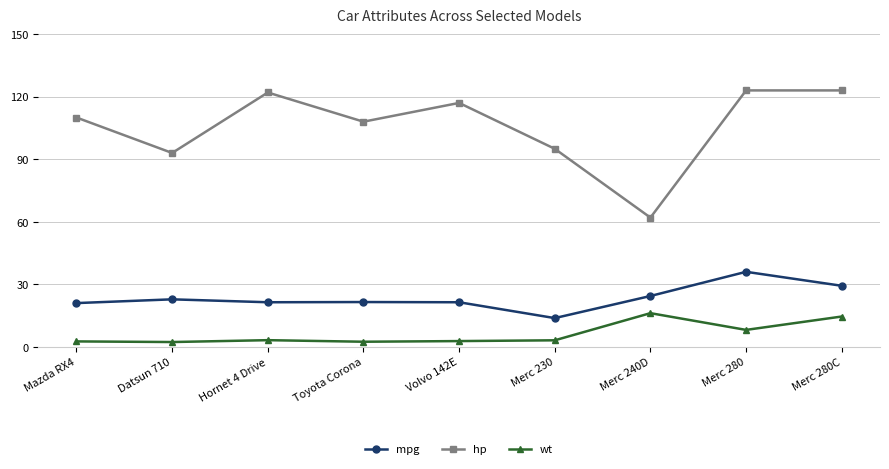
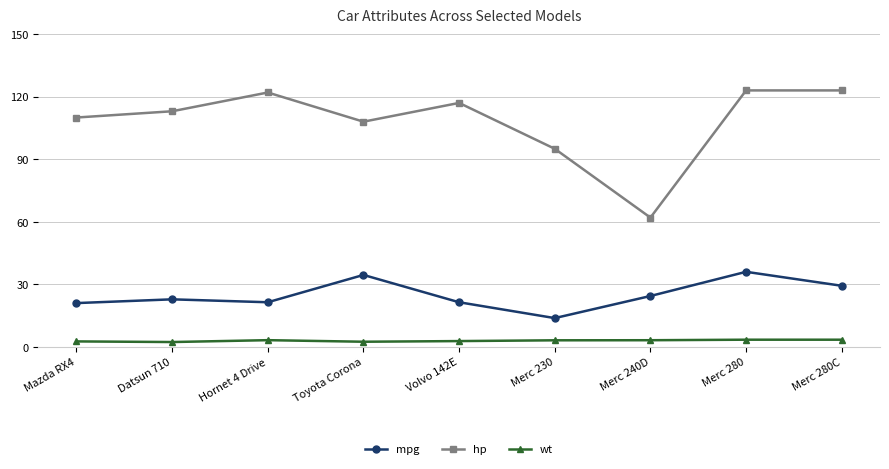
  {
    "mpg": {
      "Mazda RX4": 21,
      "Datsun 710": 23,
      "Hornet 4 Drive": 21,
-     "Toyota Corona": 22,
+     "Toyota Corona": 35,
      "Volvo 142E": 21,
      "Merc 230": 14,
      "Merc 240D": 24,
      "Merc 280": 36,
      "Merc 280C": 29
    },
    "hp": {
      "Mazda RX4": 110,
-     "Datsun 710": 93,
+     "Datsun 710": 113,
      "Hornet 4 Drive": 122,
      "Toyota Corona": 108,
      "Volvo 142E": 117,
      "Merc 230": 95,
      "Merc 240D": 62,
      "Merc 280": 123,
      "Merc 280C": 123
    },
    "wt": {
      "Mazda RX4": 3,
      "Datsun 710": 2,
      "Hornet 4 Drive": 3,
      "Toyota Corona": 2,
      "Volvo 142E": 3,
      "Merc 230": 3,
-     "Merc 240D": 16,
-     "Merc 280": 8,
-     "Merc 280C": 15
+     "Merc 240D": 3,
+     "Merc 280": 3,
+     "Merc 280C": 3
    }
  }
